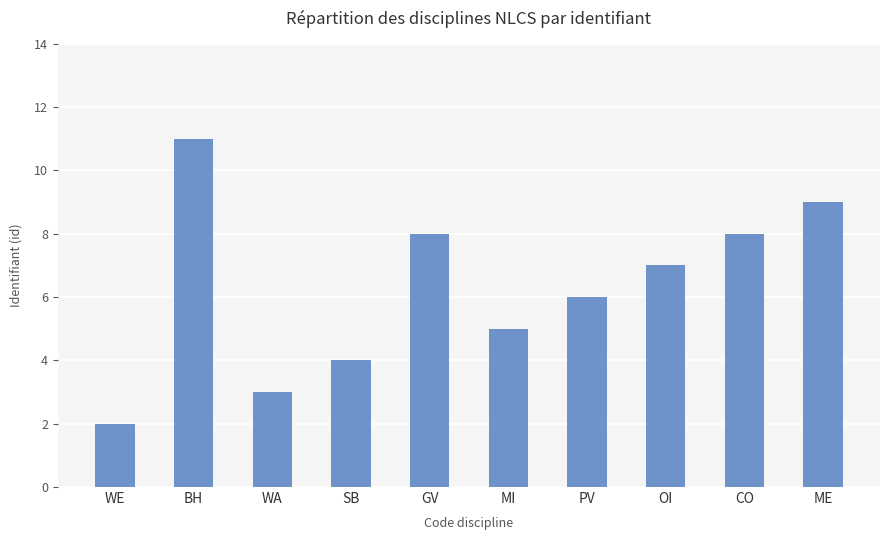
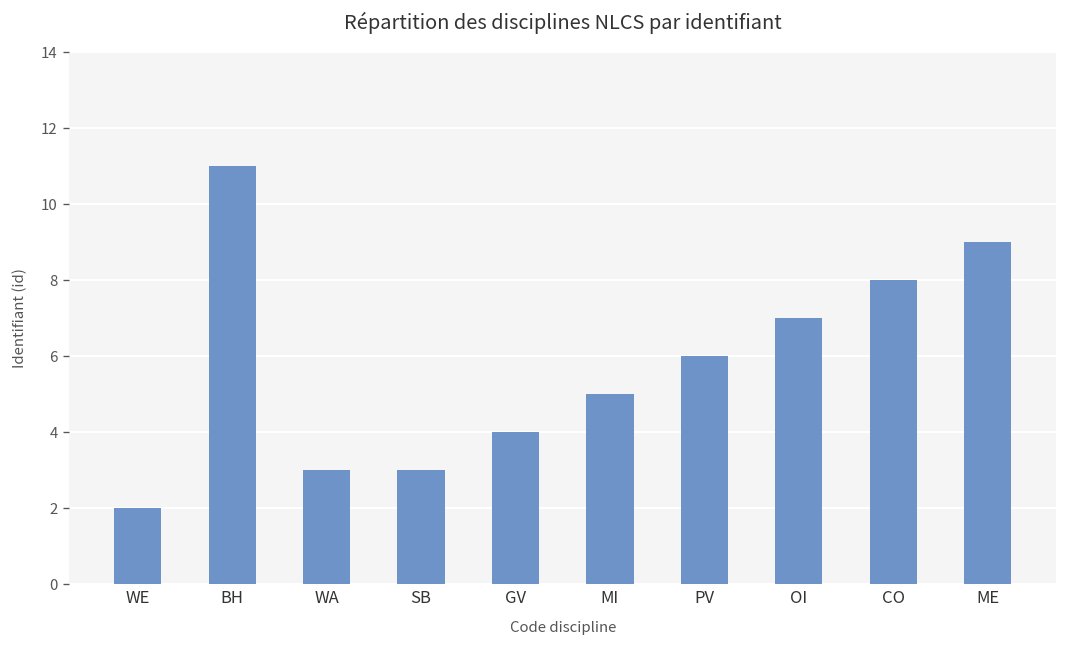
  {
    "WE": 2,
    "BH": 11,
    "WA": 3,
-   "SB": 4,
-   "GV": 8,
+   "SB": 3,
+   "GV": 4,
    "MI": 5,
    "PV": 6,
    "OI": 7,
    "CO": 8,
    "ME": 9
  }
